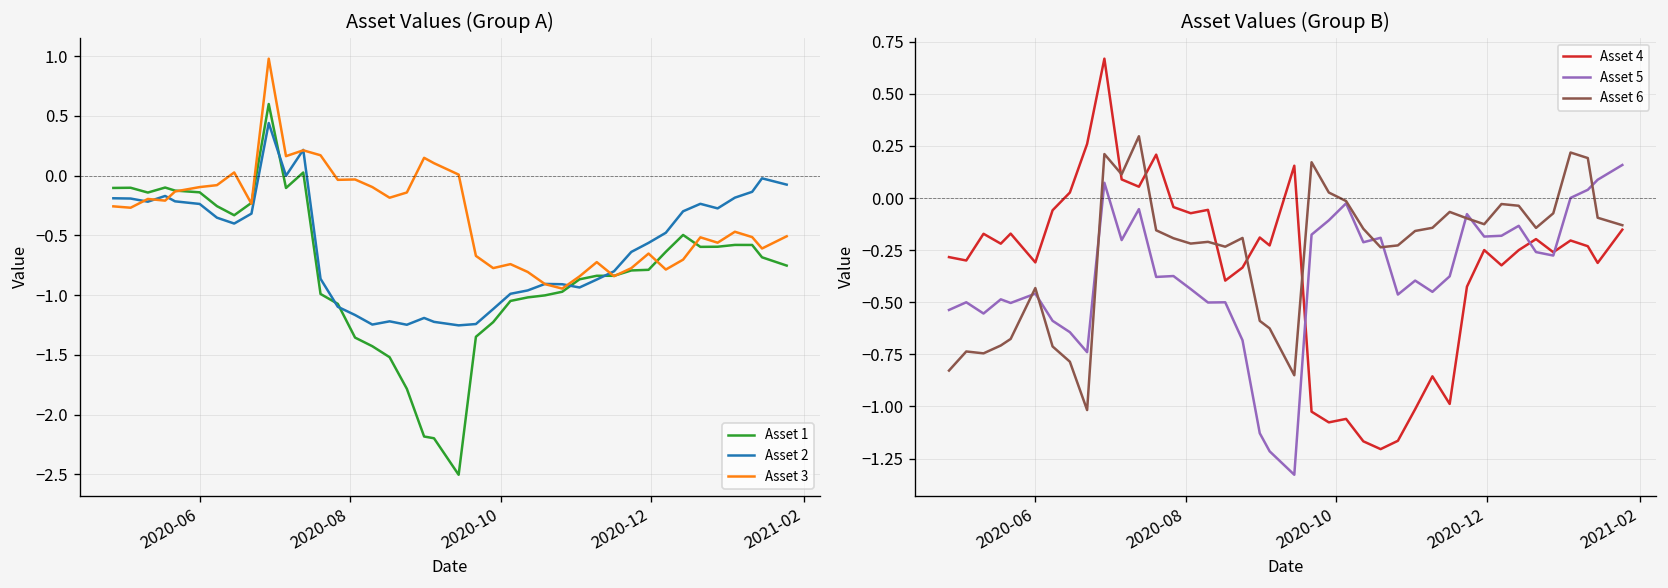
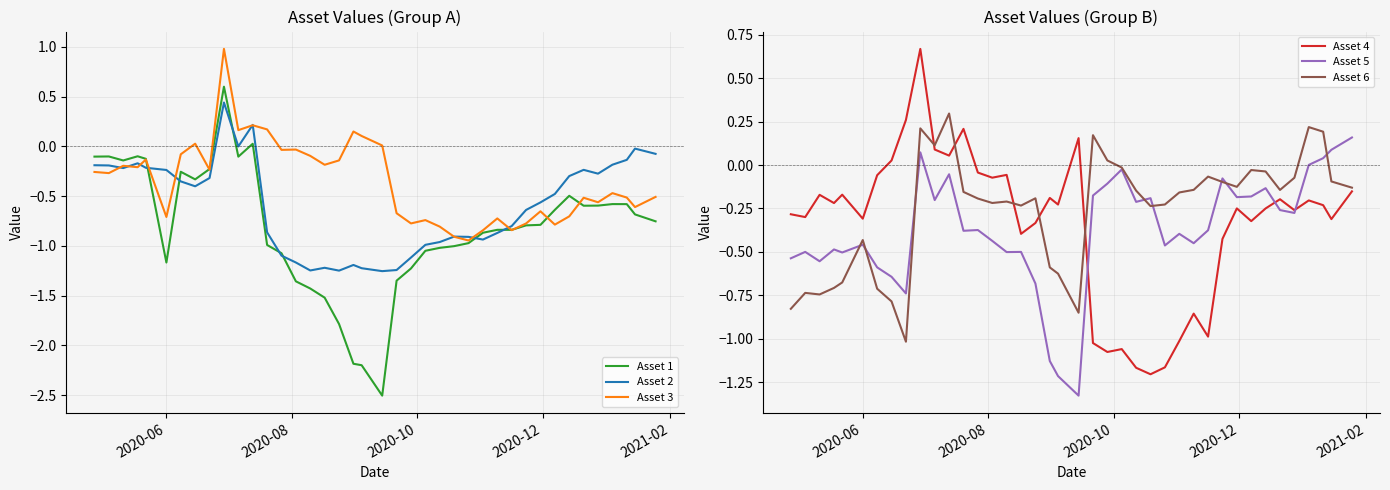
  {
    "Asset Values (Group A)": {
      "Asset 1": {
-       "2020-06": -0.1
+       "2020-06": -1.2
      },
      "Asset 2": {
        "2020-06": -0.2
      },
      "Asset 3": {
-       "2020-06": -0.1
+       "2020-06": -0.7
      }
    },
    "Asset Values (Group B)": {
      "Asset 4": {
        "2020-06": -0.31
      },
      "Asset 5": {
        "2020-06": -0.46
      },
      "Asset 6": {
        "2020-06": -0.43
      }
    }
  }
